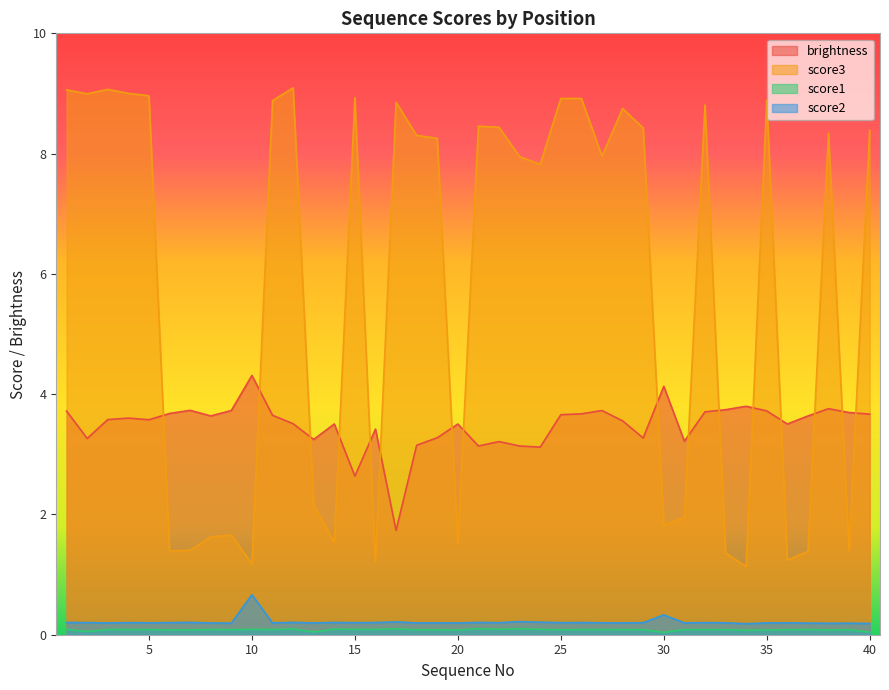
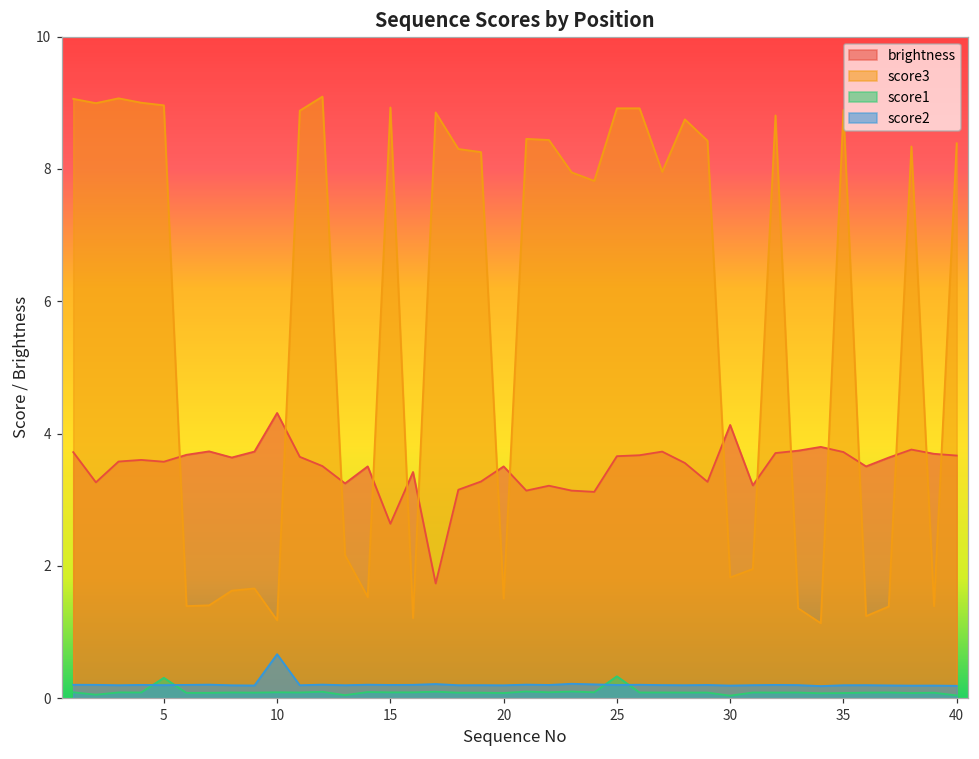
  {
    "brightness": {
      "5": 3.6,
      "10": 4.3,
      "15": 2.6,
      "20": 3.5,
      "25": 3.7,
      "30": 4.1,
      "35": 3.7,
      "40": 3.7
    },
    "score3": {
      "5": 9.0,
      "10": 1.2,
      "15": 8.9,
      "20": 1.5,
      "25": 8.9,
      "30": 1.8,
      "35": 8.9,
      "40": 8.4
    },
    "score1": {
-     "5": 0.1,
+     "5": 0.3,
      "10": 0.1,
      "15": 0.1,
      "20": 0.1,
-     "25": 0.1,
+     "25": 0.3,
      "30": 0.0,
      "35": 0.1,
      "40": 0.0
    },
    "score2": {
      "5": 0.2,
      "10": 0.7,
      "15": 0.2,
      "20": 0.2,
      "25": 0.2,
-     "30": 0.3,
+     "30": 0.2,
      "35": 0.2,
      "40": 0.2
    }
  }
